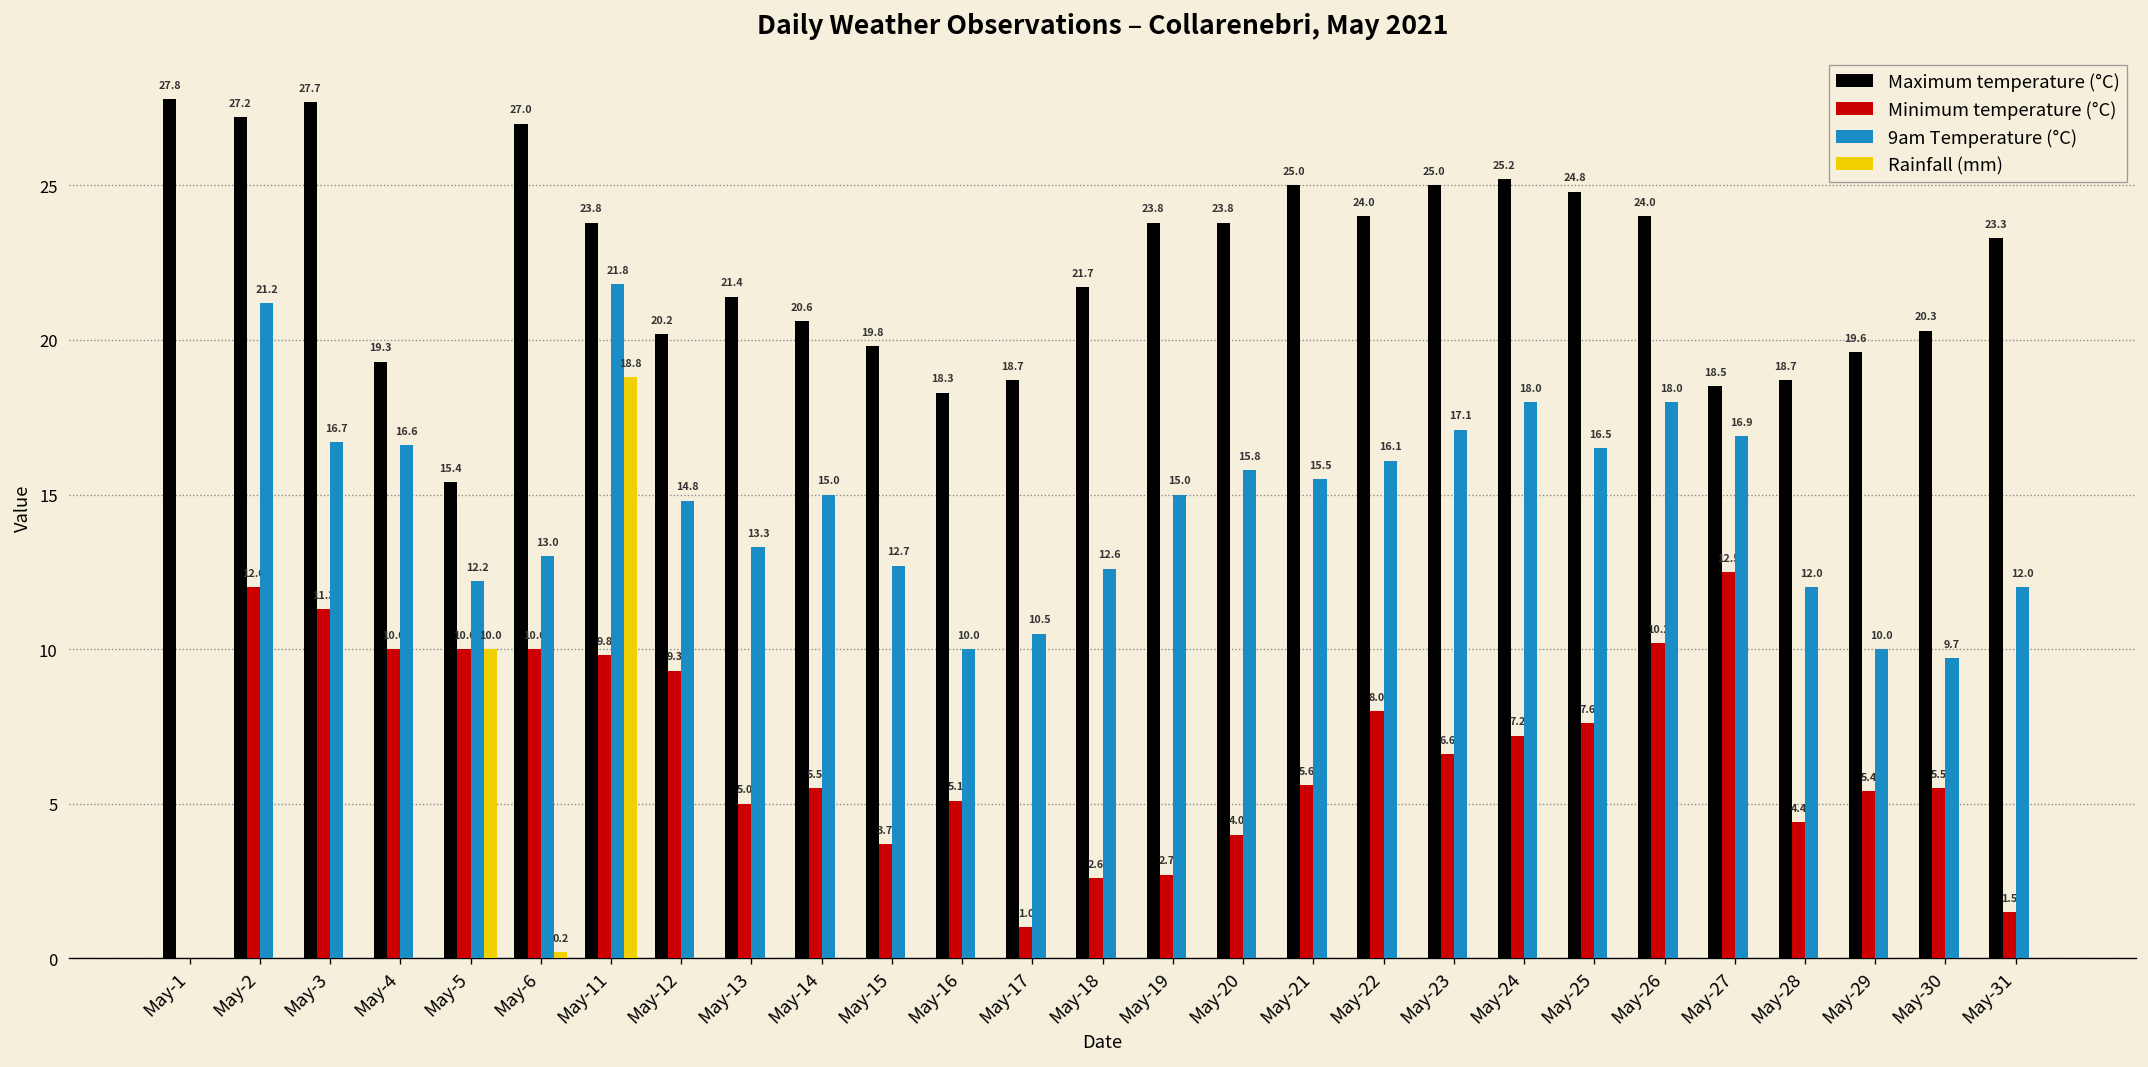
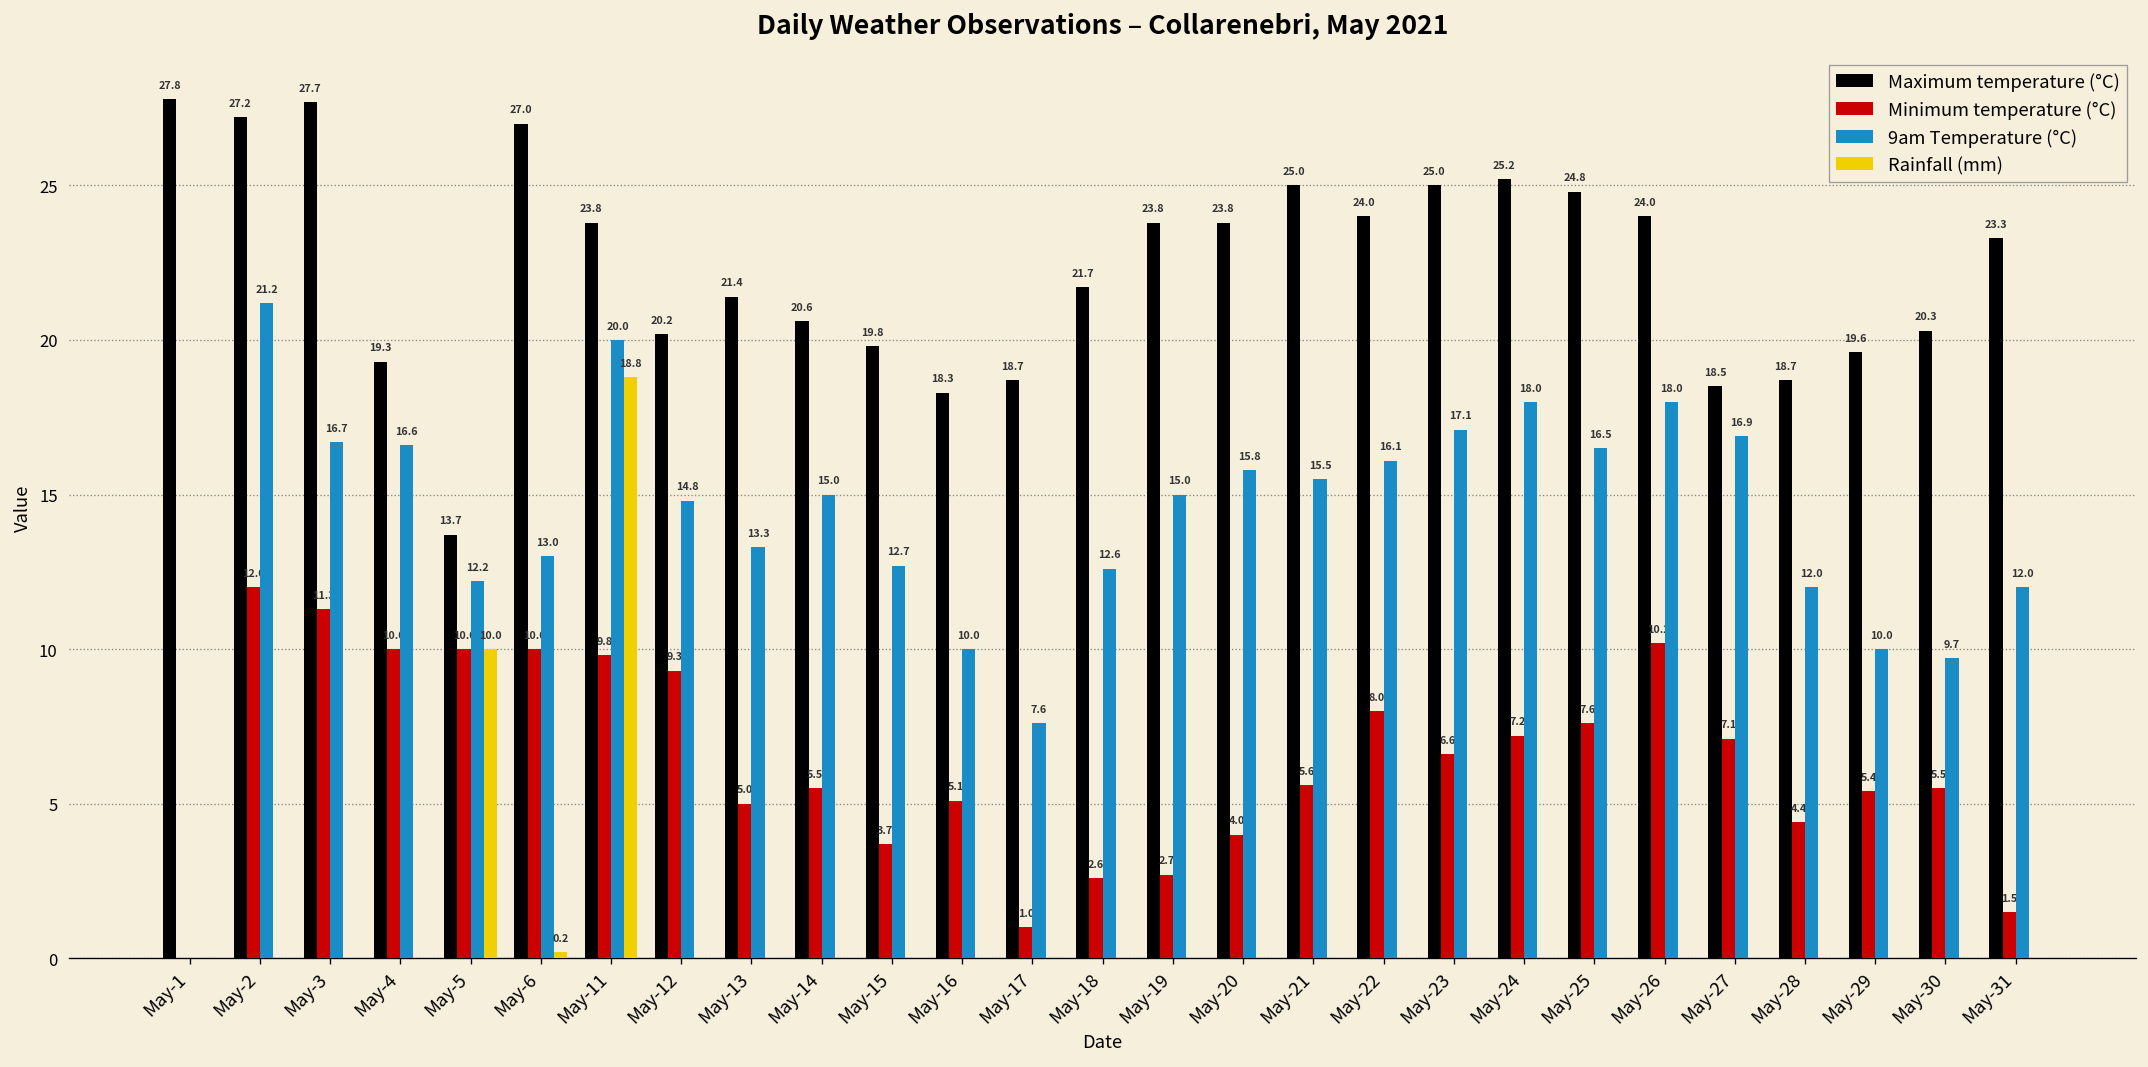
  {
    "Maximum temperature (°C)": {
      "May-1": 27.8,
      "May-2": 27.2,
      "May-3": 27.7,
      "May-4": 19.3,
-     "May-5": 15.4,
+     "May-5": 13.7,
      "May-6": 27.0,
      "May-11": 23.8,
      "May-12": 20.2,
      "May-13": 21.4,
      "May-14": 20.6,
      "May-15": 19.8,
      "May-16": 18.3,
      "May-17": 18.7,
      "May-18": 21.7,
      "May-19": 23.8,
      "May-20": 23.8,
      "May-21": 25.0,
      "May-22": 24.0,
      "May-23": 25.0,
      "May-24": 25.2,
      "May-25": 24.8,
      "May-26": 24.0,
      "May-27": 18.5,
      "May-28": 18.7,
      "May-29": 19.6,
      "May-30": 20.3,
      "May-31": 23.3
    },
    "Minimum temperature (°C)": {
      "May-2": 12.0,
      "May-3": 11.3,
      "May-4": 10.0,
      "May-5": 10.0,
      "May-6": 10.0,
      "May-11": 9.8,
      "May-12": 9.3,
      "May-13": 5.0,
      "May-14": 5.5,
      "May-15": 3.7,
      "May-16": 5.1,
      "May-17": 1.0,
      "May-18": 2.6,
      "May-19": 2.7,
      "May-20": 4.0,
      "May-21": 5.6,
      "May-22": 8.0,
      "May-23": 6.6,
      "May-24": 7.2,
      "May-25": 7.6,
      "May-26": 10.2,
-     "May-27": 12.5,
+     "May-27": 7.1,
      "May-28": 4.4,
      "May-29": 5.4,
      "May-30": 5.5,
      "May-31": 1.5
    },
    "9am Temperature (°C)": {
      "May-2": 21.2,
      "May-3": 16.7,
      "May-4": 16.6,
      "May-5": 12.2,
      "May-6": 13.0,
-     "May-11": 21.8,
+     "May-11": 20.0,
      "May-12": 14.8,
      "May-13": 13.3,
      "May-14": 15.0,
      "May-15": 12.7,
      "May-16": 10.0,
-     "May-17": 10.5,
+     "May-17": 7.6,
      "May-18": 12.6,
      "May-19": 15.0,
      "May-20": 15.8,
      "May-21": 15.5,
      "May-22": 16.1,
      "May-23": 17.1,
      "May-24": 18.0,
      "May-25": 16.5,
      "May-26": 18.0,
      "May-27": 16.9,
      "May-28": 12.0,
      "May-29": 10.0,
      "May-30": 9.7,
      "May-31": 12.0
    },
    "Rainfall (mm)": {
      "May-5": 10.0,
      "May-6": 0.2,
      "May-11": 18.8
    }
  }
